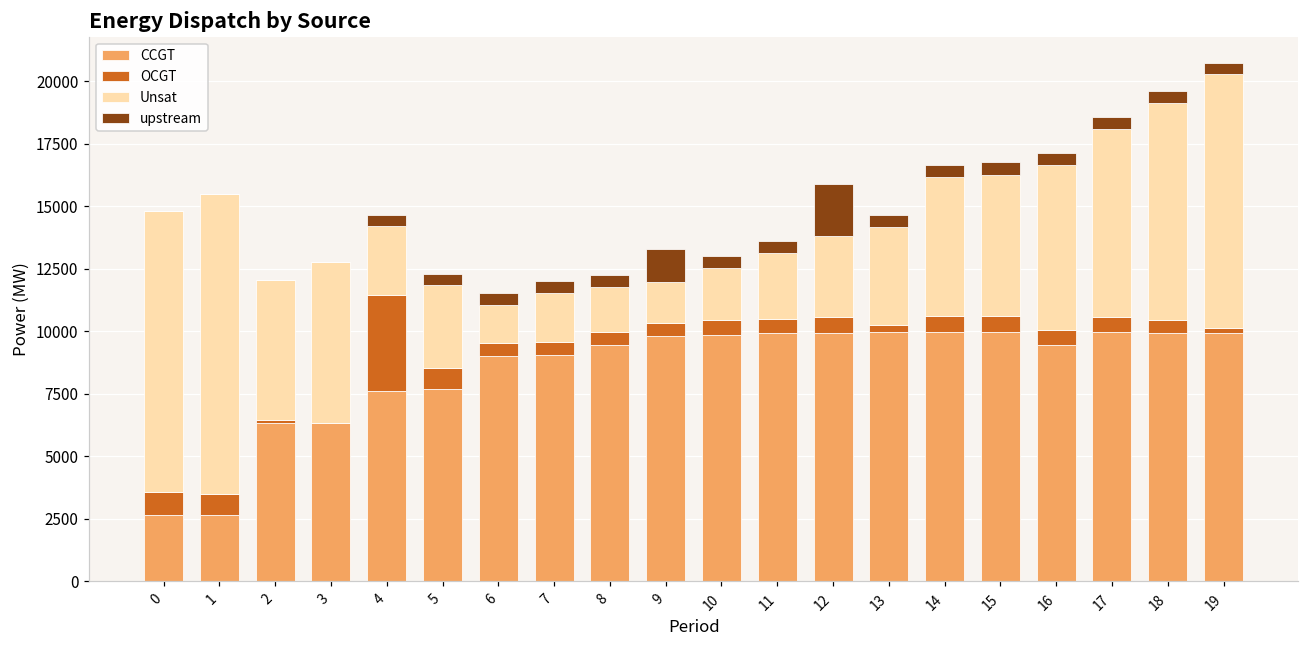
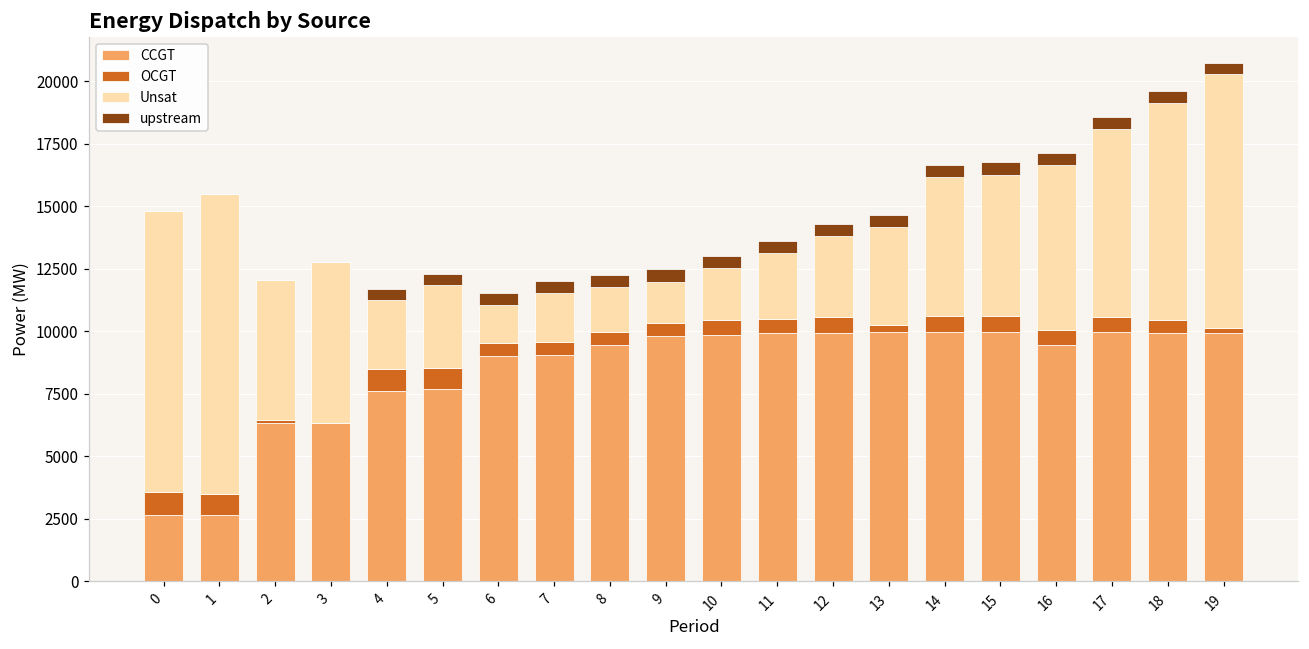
  {
    "CCGT": {
      "0": 2700,
      "1": 2700,
      "2": 6400,
      "3": 6300,
      "4": 7600,
      "5": 7700,
      "6": 9000,
      "7": 9100,
      "8": 9400,
      "9": 9800,
      "10": 9900,
      "11": 9900,
      "12": 10000,
      "13": 10000,
      "14": 10000,
      "15": 10000,
      "16": 9500,
      "17": 10000,
      "18": 10000,
      "19": 9900
    },
    "OCGT": {
      "0": 900,
      "1": 800,
      "2": 100,
      "3": 0,
-     "4": 3800,
+     "4": 900,
      "5": 800,
      "6": 500,
      "7": 500,
      "8": 500,
      "9": 500,
      "10": 600,
      "11": 600,
      "12": 600,
      "13": 300,
      "14": 700,
      "15": 600,
      "16": 600,
      "17": 600,
      "18": 500,
      "19": 200
    },
    "Unsat": {
      "0": 11300,
      "1": 12000,
      "2": 5600,
      "3": 6400,
      "4": 2800,
      "5": 3300,
      "6": 1500,
      "7": 2000,
      "8": 1800,
      "9": 1700,
      "10": 2100,
      "11": 2600,
      "12": 3200,
      "13": 3900,
      "14": 5500,
      "15": 5700,
      "16": 6600,
      "17": 7500,
      "18": 8700,
      "19": 10200
    },
    "upstream": {
      "0": 0,
      "1": 0,
      "2": 0,
      "3": 0,
      "4": 400,
      "5": 400,
      "6": 500,
      "7": 500,
      "8": 500,
-     "9": 1300,
+     "9": 500,
      "10": 500,
      "11": 500,
-     "12": 2100,
+     "12": 500,
      "13": 500,
      "14": 500,
      "15": 500,
      "16": 500,
      "17": 500,
      "18": 500,
      "19": 400
    }
  }
